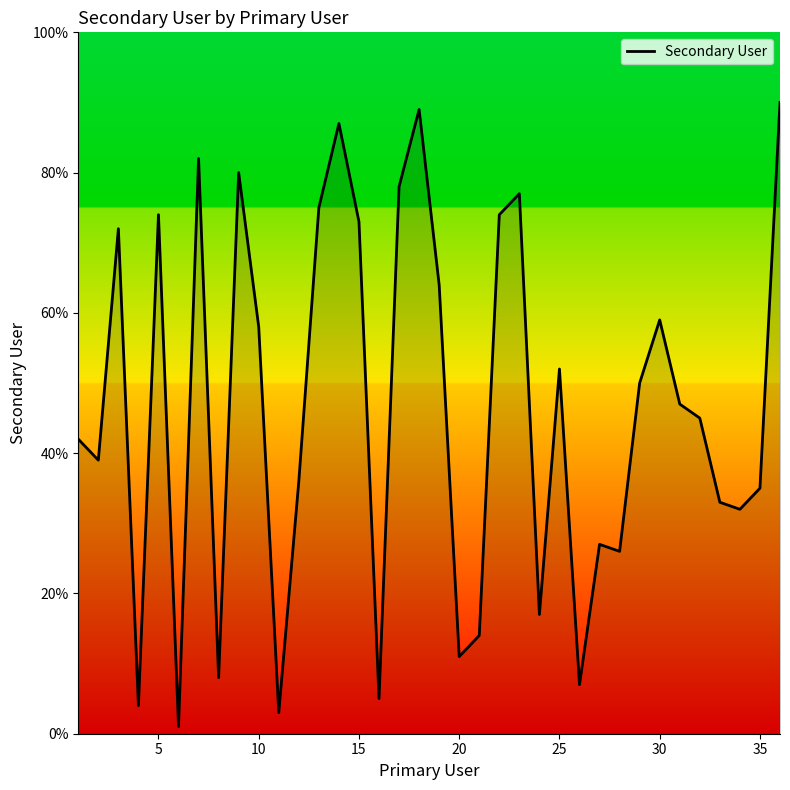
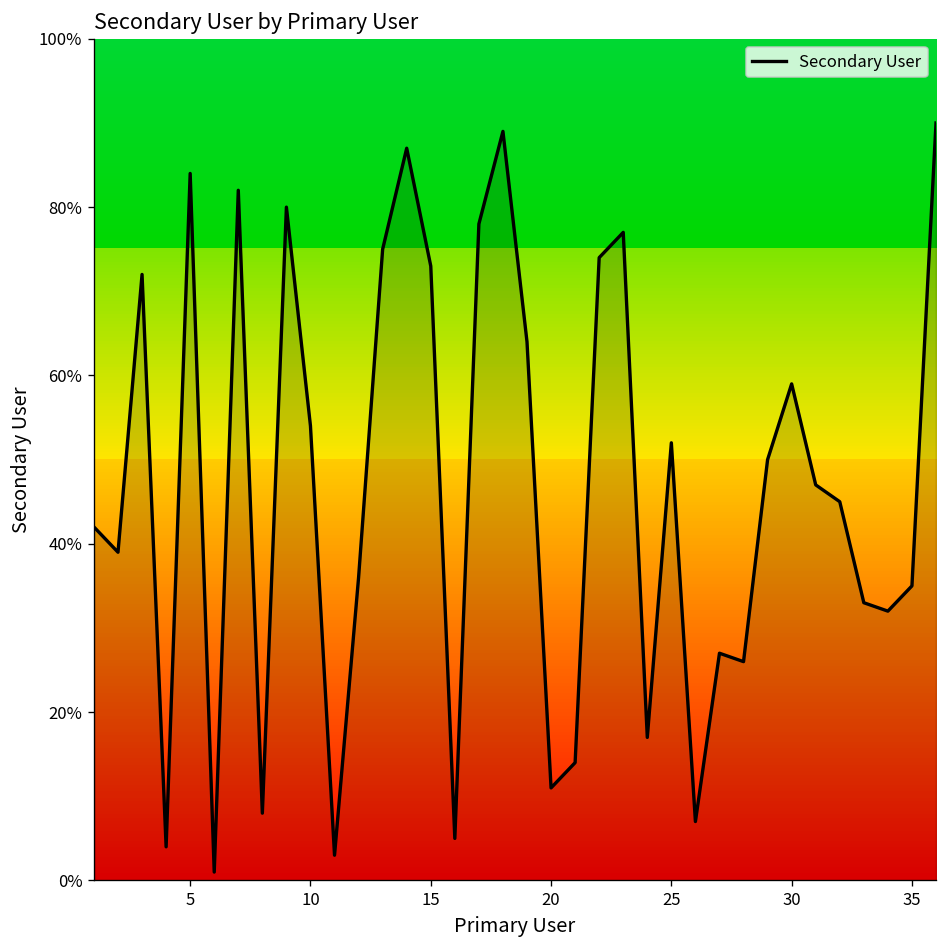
  {
-   "5": "74%",
-   "10": "58%",
+   "5": "84%",
+   "10": "54%",
    "15": "73%",
    "20": "11%",
    "25": "52%",
    "30": "59%",
    "35": "35%"
  }
